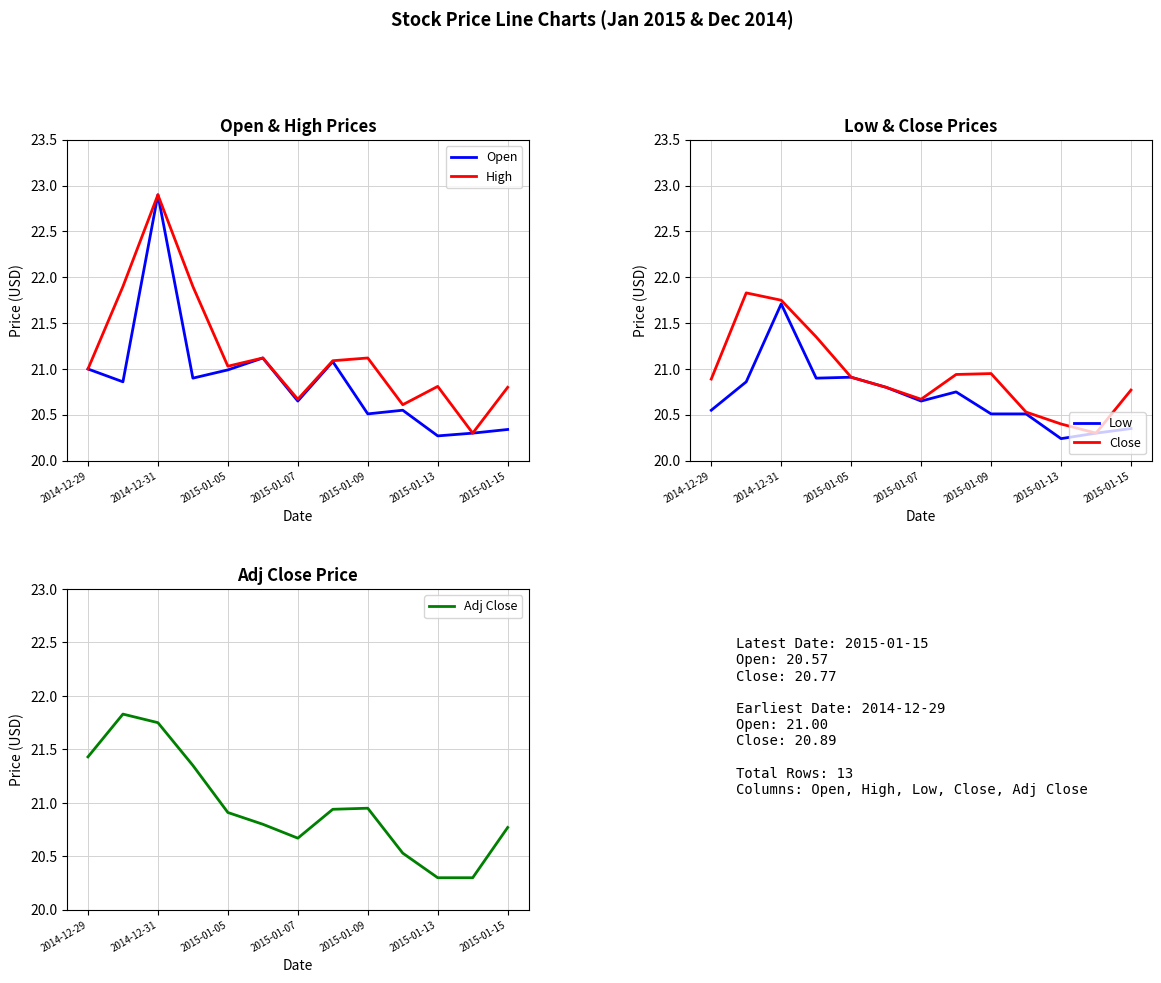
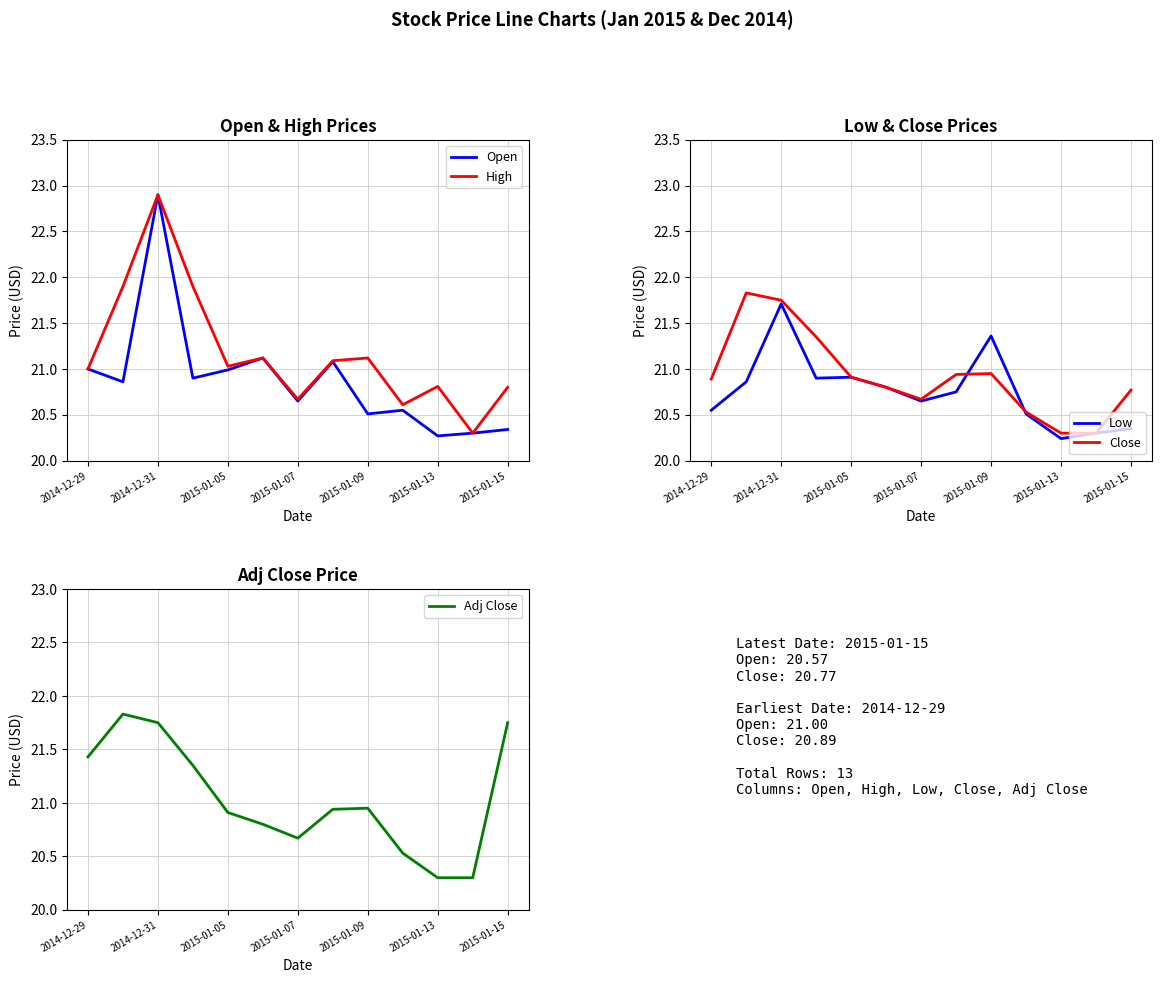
  {
    "Open & High Prices": {
      "Open": {
        "2015-01-05": 21.0,
        "2015-01-09": 20.5,
        "2015-01-13": 20.3,
        "2015-01-15": 20.3
      },
      "High": {
        "2015-01-05": 21.0,
        "2015-01-09": 21.1,
        "2015-01-13": 20.8,
        "2015-01-15": 20.8
      }
    },
    "Low & Close Prices": {
      "Low": {
        "2014-12-29": 20.6,
        "2014-12-31": 21.7,
-       "2015-01-09": 20.5,
+       "2015-01-09": 21.4,
        "2015-01-13": 20.2
      },
      "Close": {
        "2014-12-29": 20.9,
        "2014-12-31": 21.8,
        "2015-01-09": 21.0,
-       "2015-01-13": 20.4,
+       "2015-01-13": 20.3,
        "2015-01-15": 20.8
      }
    },
    "Adj Close Price": {
      "2014-12-29": 21.43,
      "2014-12-31": 21.75,
      "2015-01-05": 20.91,
      "2015-01-07": 20.67,
      "2015-01-09": 20.95,
      "2015-01-13": 20.30,
-     "2015-01-15": 20.77
+     "2015-01-15": 21.75
    }
  }
